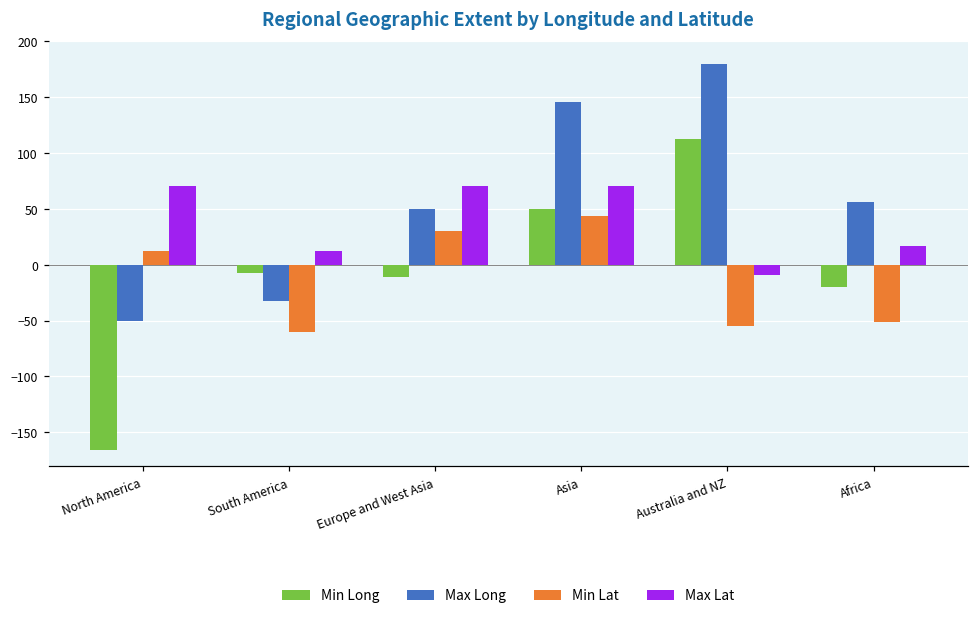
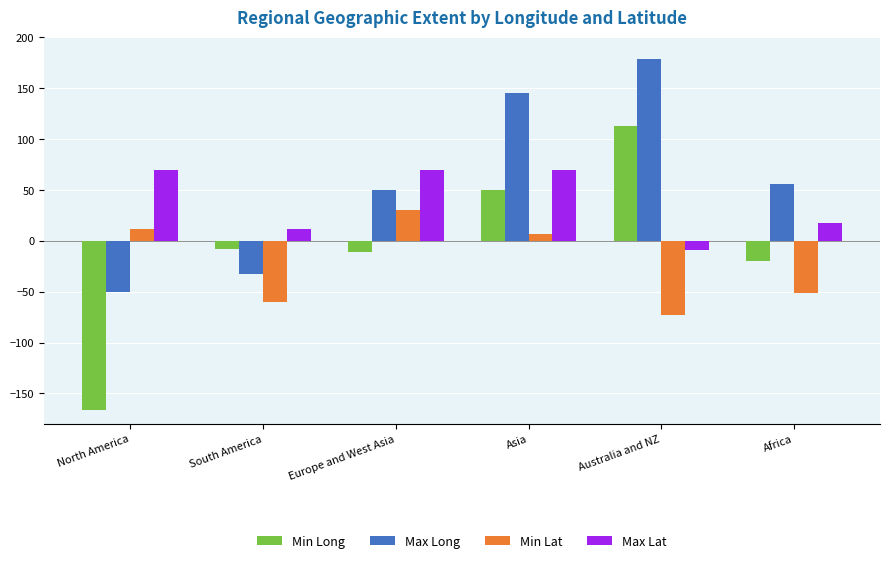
  {
    "Min Long": {
      "North America": -166,
      "South America": -8,
      "Europe and West Asia": -11,
      "Asia": 50,
      "Australia and NZ": 113,
      "Africa": -20
    },
    "Max Long": {
      "North America": -50,
      "South America": -33,
      "Europe and West Asia": 50,
      "Asia": 145,
      "Australia and NZ": 179,
      "Africa": 56
    },
    "Min Lat": {
      "North America": 12,
      "South America": -60,
      "Europe and West Asia": 30,
-     "Asia": 43,
-     "Australia and NZ": -55,
+     "Asia": 7,
+     "Australia and NZ": -73,
      "Africa": -52
    },
    "Max Lat": {
      "North America": 70,
      "South America": 12,
      "Europe and West Asia": 70,
      "Asia": 70,
      "Australia and NZ": -9,
      "Africa": 17
    }
  }
